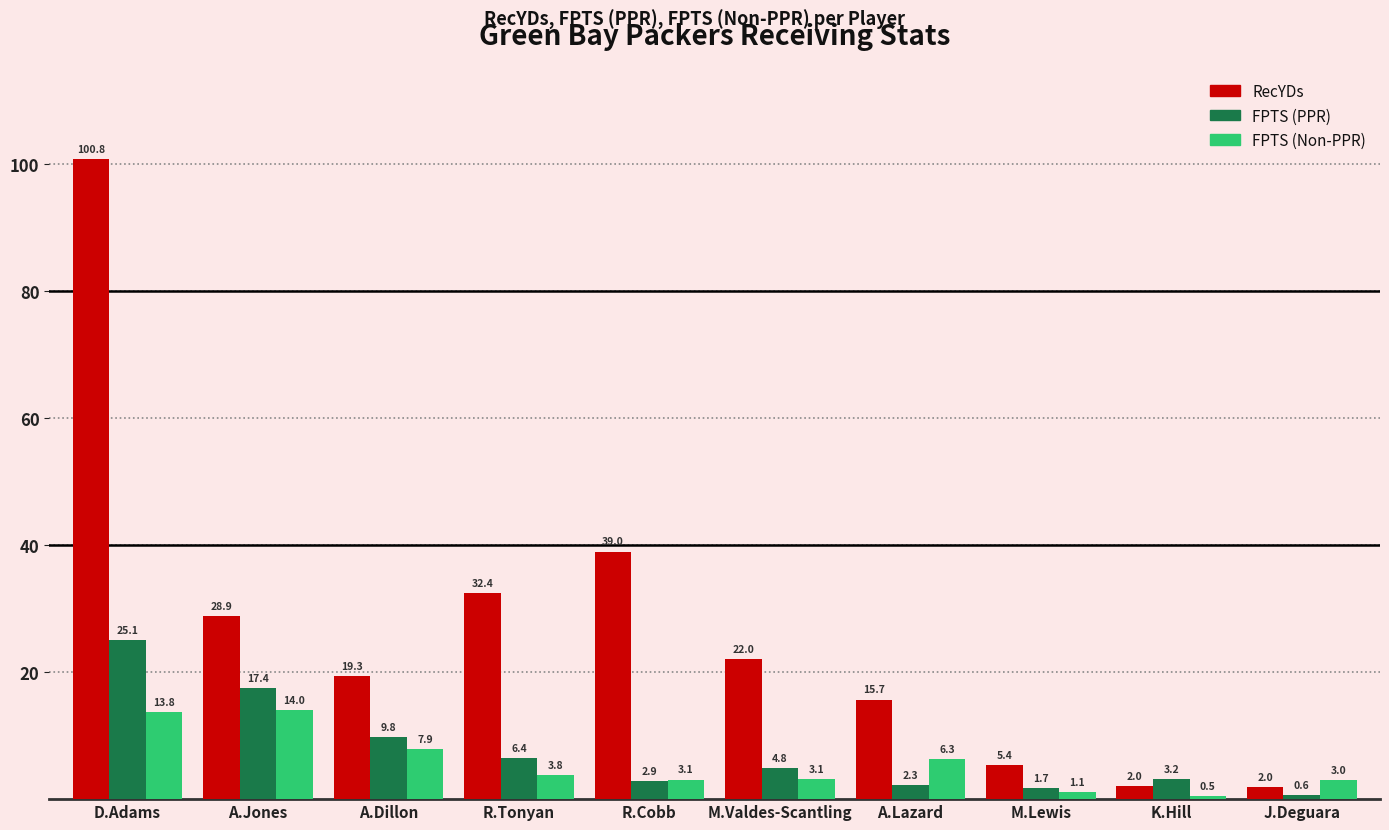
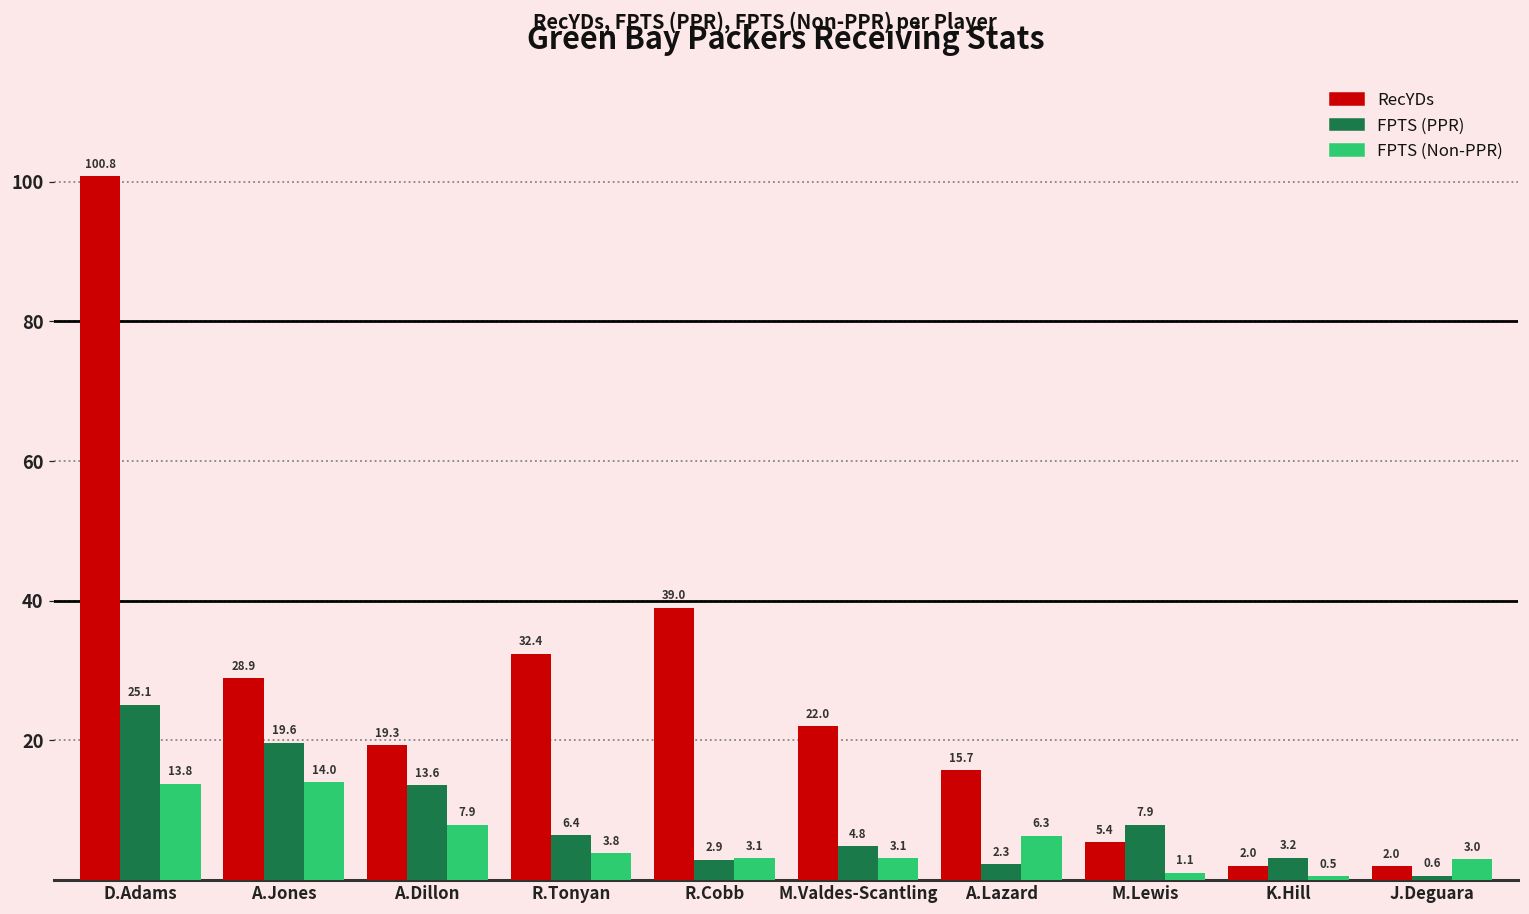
  {
    "RecYDs": {
      "D.Adams": 100.8,
      "A.Jones": 28.9,
      "A.Dillon": 19.3,
      "R.Tonyan": 32.4,
      "R.Cobb": 39.0,
      "M.Valdes-Scantling": 22.0,
      "A.Lazard": 15.7,
      "M.Lewis": 5.4,
      "K.Hill": 2.0,
      "J.Deguara": 2.0
    },
    "FPTS (PPR)": {
      "D.Adams": 25.1,
-     "A.Jones": 17.4,
-     "A.Dillon": 9.8,
+     "A.Jones": 19.6,
+     "A.Dillon": 13.6,
      "R.Tonyan": 6.4,
      "R.Cobb": 2.9,
      "M.Valdes-Scantling": 4.8,
      "A.Lazard": 2.3,
-     "M.Lewis": 1.7,
+     "M.Lewis": 7.9,
      "K.Hill": 3.2,
      "J.Deguara": 0.6
    },
    "FPTS (Non-PPR)": {
      "D.Adams": 13.8,
      "A.Jones": 14.0,
      "A.Dillon": 7.9,
      "R.Tonyan": 3.8,
      "R.Cobb": 3.1,
      "M.Valdes-Scantling": 3.1,
      "A.Lazard": 6.3,
      "M.Lewis": 1.1,
      "K.Hill": 0.5,
      "J.Deguara": 3.0
    }
  }
